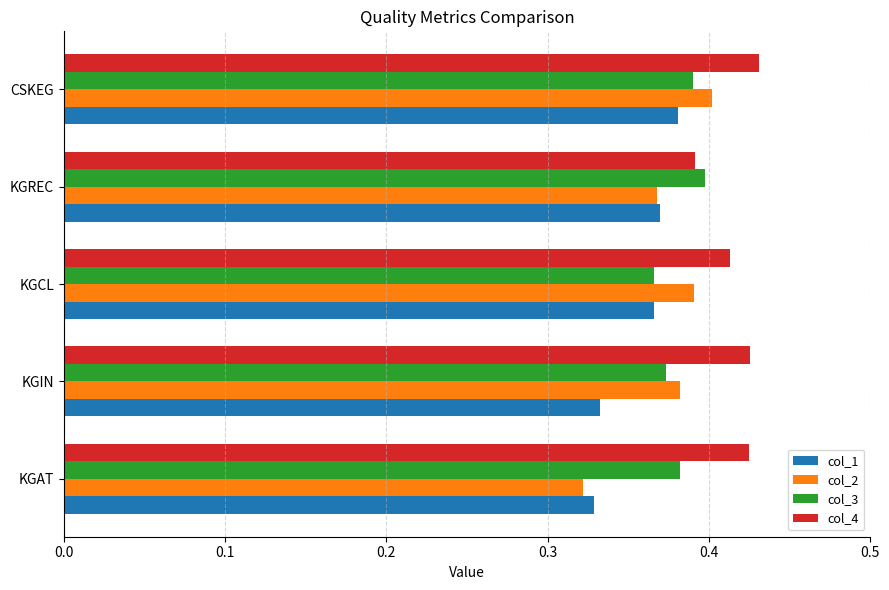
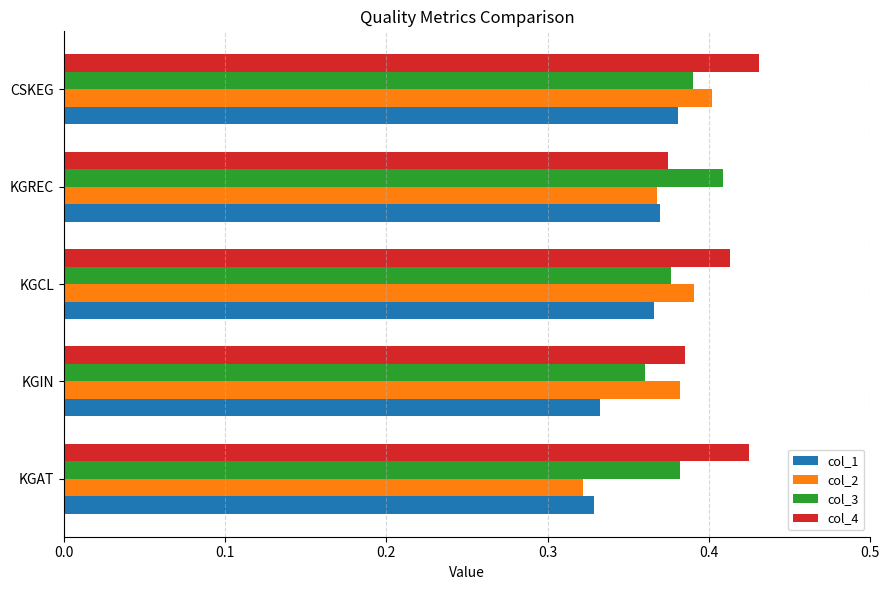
  {
    "col_1": {
      "CSKEG": 0.381,
      "KGREC": 0.369,
      "KGCL": 0.366,
      "KGIN": 0.332,
      "KGAT": 0.328
    },
    "col_2": {
      "CSKEG": 0.402,
      "KGREC": 0.368,
      "KGCL": 0.391,
      "KGIN": 0.382,
      "KGAT": 0.322
    },
    "col_3": {
      "CSKEG": 0.390,
-     "KGREC": 0.398,
-     "KGCL": 0.366,
-     "KGIN": 0.373,
+     "KGREC": 0.409,
+     "KGCL": 0.376,
+     "KGIN": 0.360,
      "KGAT": 0.382
    },
    "col_4": {
      "CSKEG": 0.431,
-     "KGREC": 0.391,
+     "KGREC": 0.374,
      "KGCL": 0.413,
-     "KGIN": 0.426,
+     "KGIN": 0.385,
      "KGAT": 0.425
    }
  }
